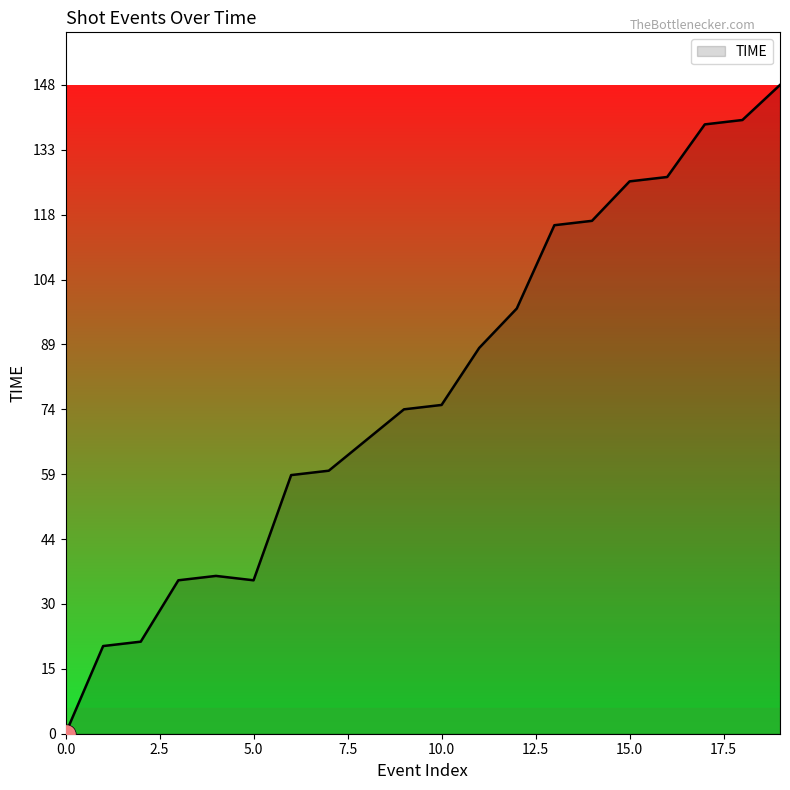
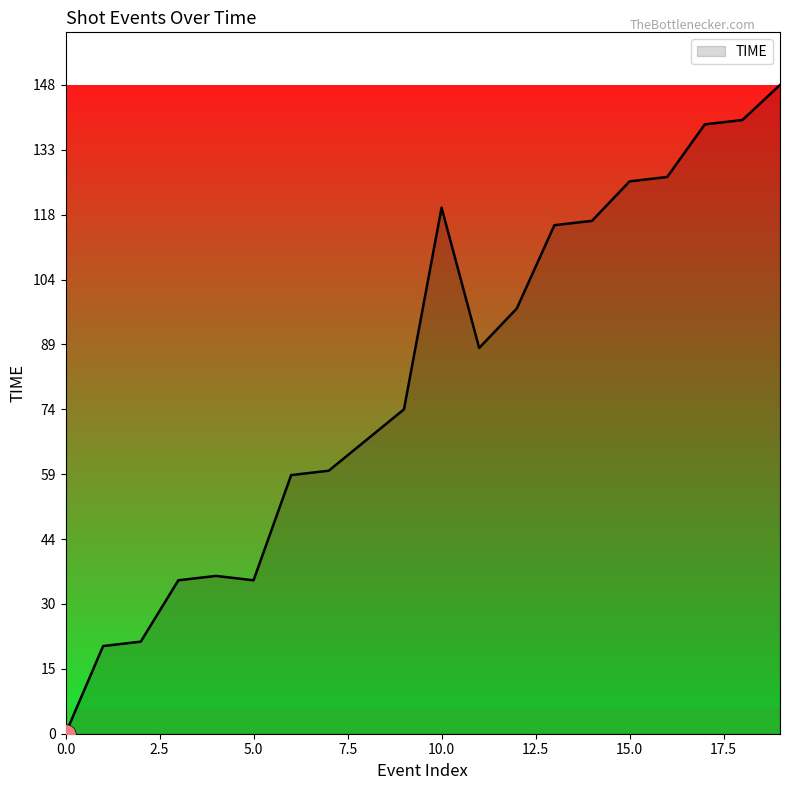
  {
    "TIME": {
      "5.0": 35,
-     "10.0": 75,
+     "10.0": 120,
      "15.0": 126
    }
  }
